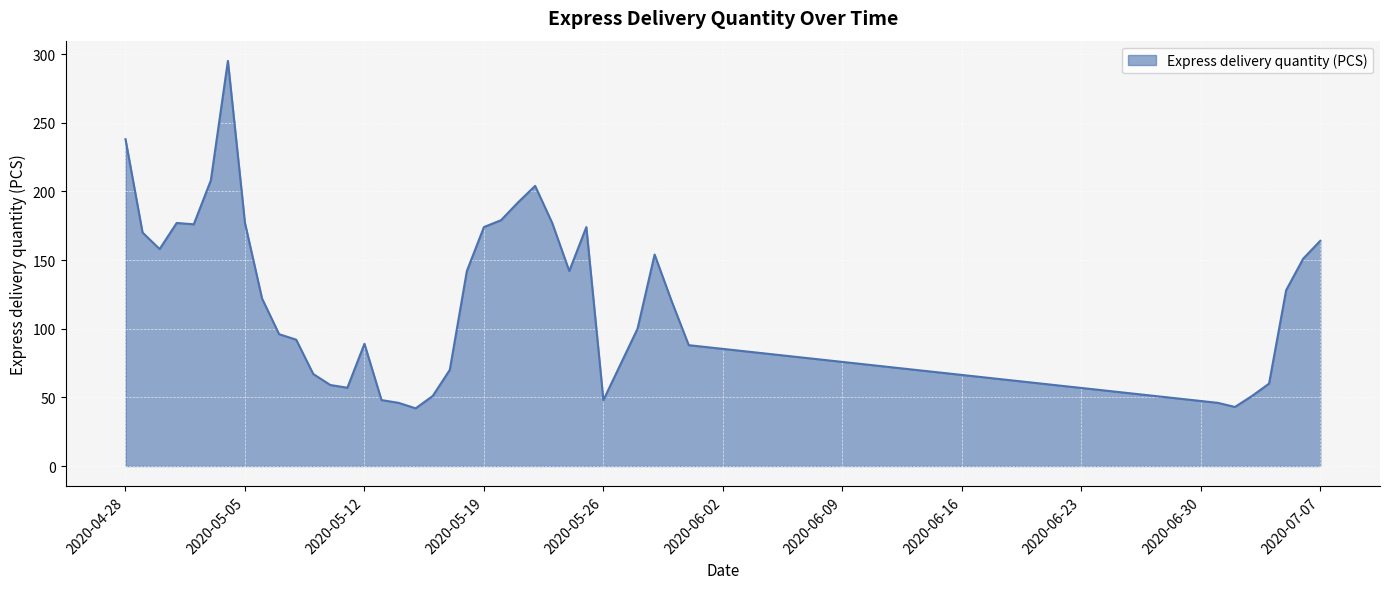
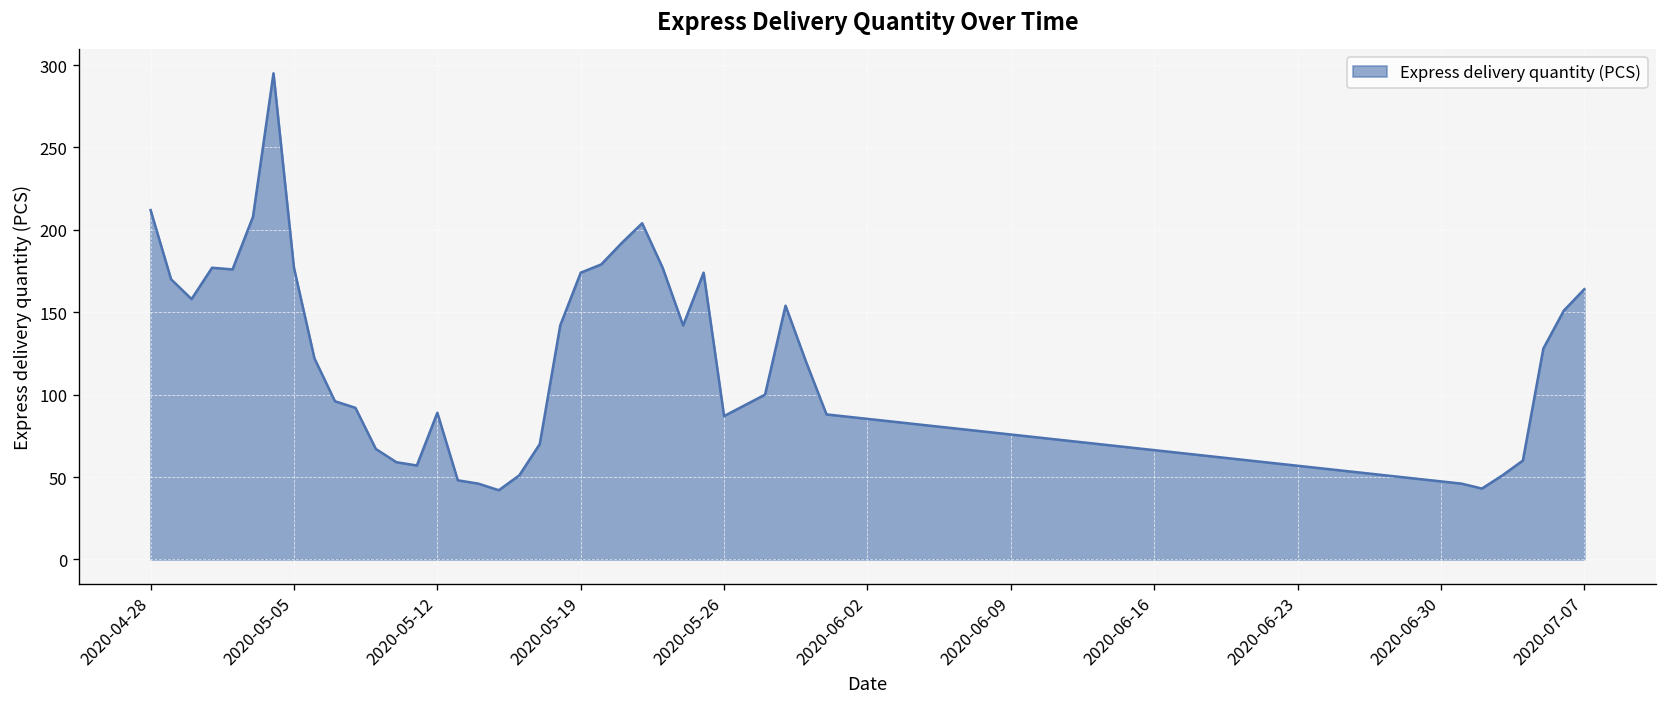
  {
-   "2020-04-28": 238,
+   "2020-04-28": 212,
    "2020-05-05": 177,
    "2020-05-12": 89,
    "2020-05-19": 174,
-   "2020-05-26": 48,
+   "2020-05-26": 87,
    "2020-07-07": 164
  }
